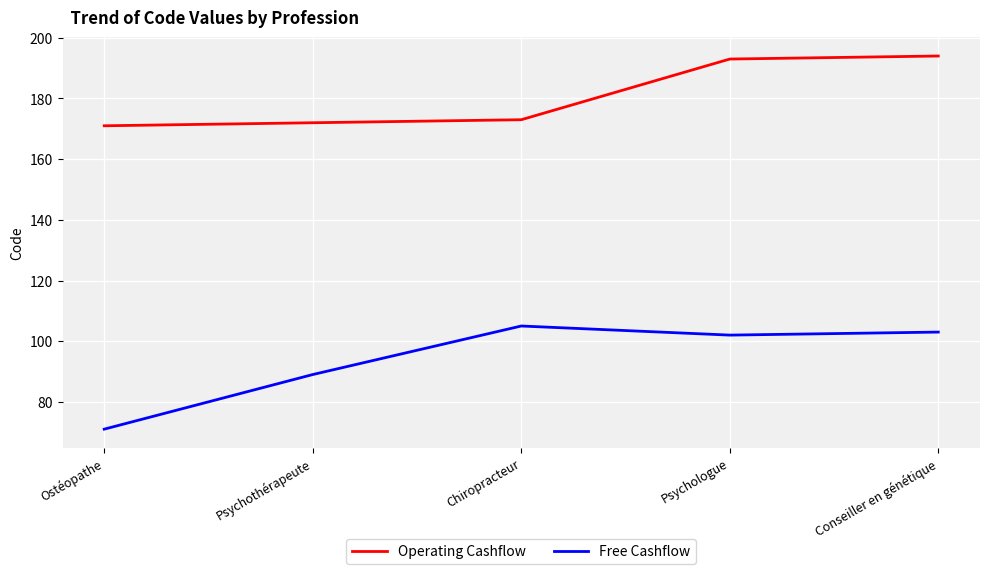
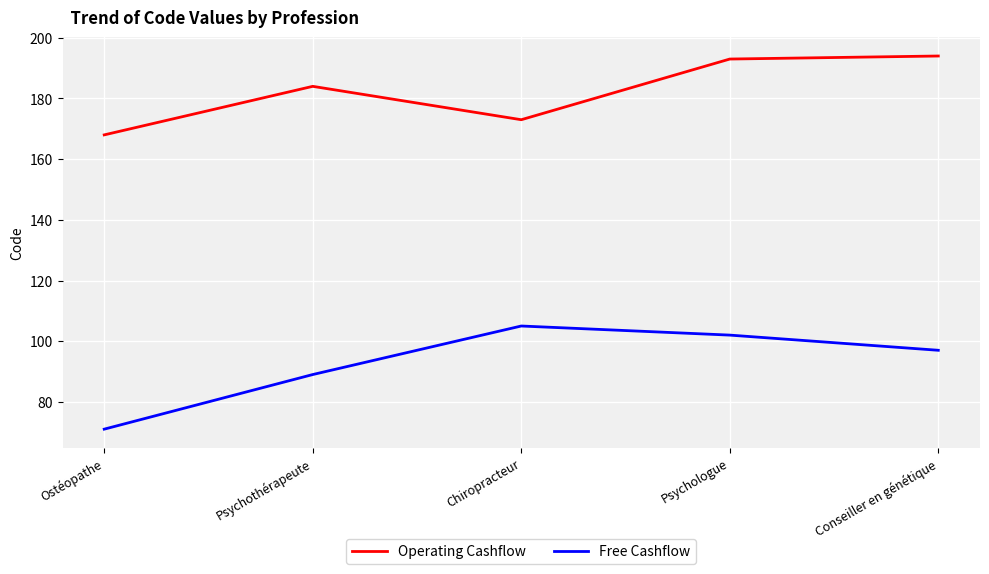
  {
    "Operating Cashflow": {
-     "Ostéopathe": 171,
-     "Psychothérapeute": 172,
+     "Ostéopathe": 168,
+     "Psychothérapeute": 184,
      "Chiropracteur": 173,
      "Psychologue": 193,
      "Conseiller en génétique": 194
    },
    "Free Cashflow": {
      "Ostéopathe": 71,
      "Psychothérapeute": 89,
      "Chiropracteur": 105,
      "Psychologue": 102,
-     "Conseiller en génétique": 103
+     "Conseiller en génétique": 97
    }
  }
